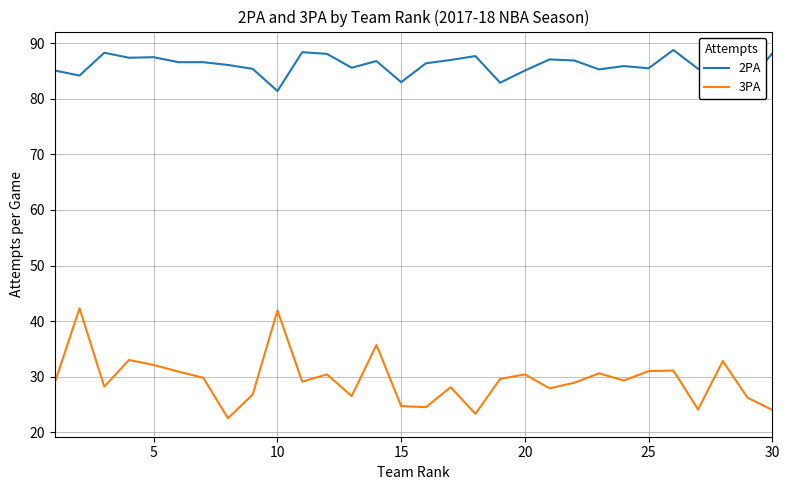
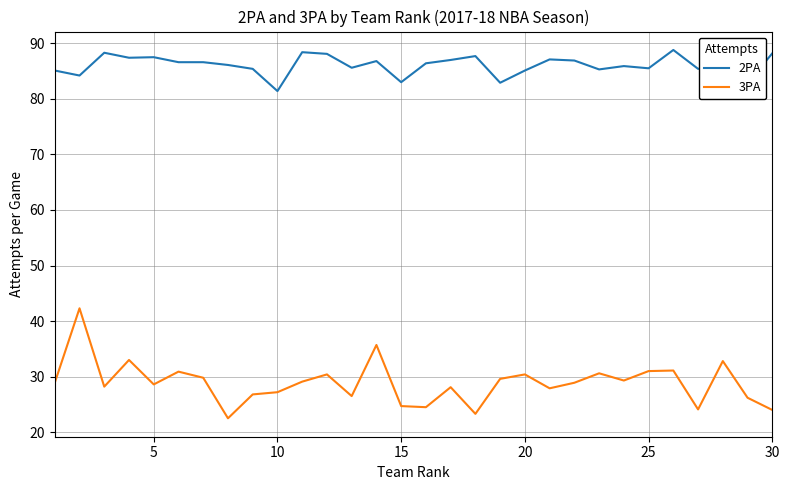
  {
    "2PA": {
      "5": 88,
      "10": 81,
      "15": 83,
      "20": 85,
      "25": 86,
      "30": 88
    },
    "3PA": {
-     "5": 32,
-     "10": 42,
+     "5": 29,
+     "10": 27,
      "15": 25,
      "20": 30,
      "25": 31,
      "30": 24
    }
  }
